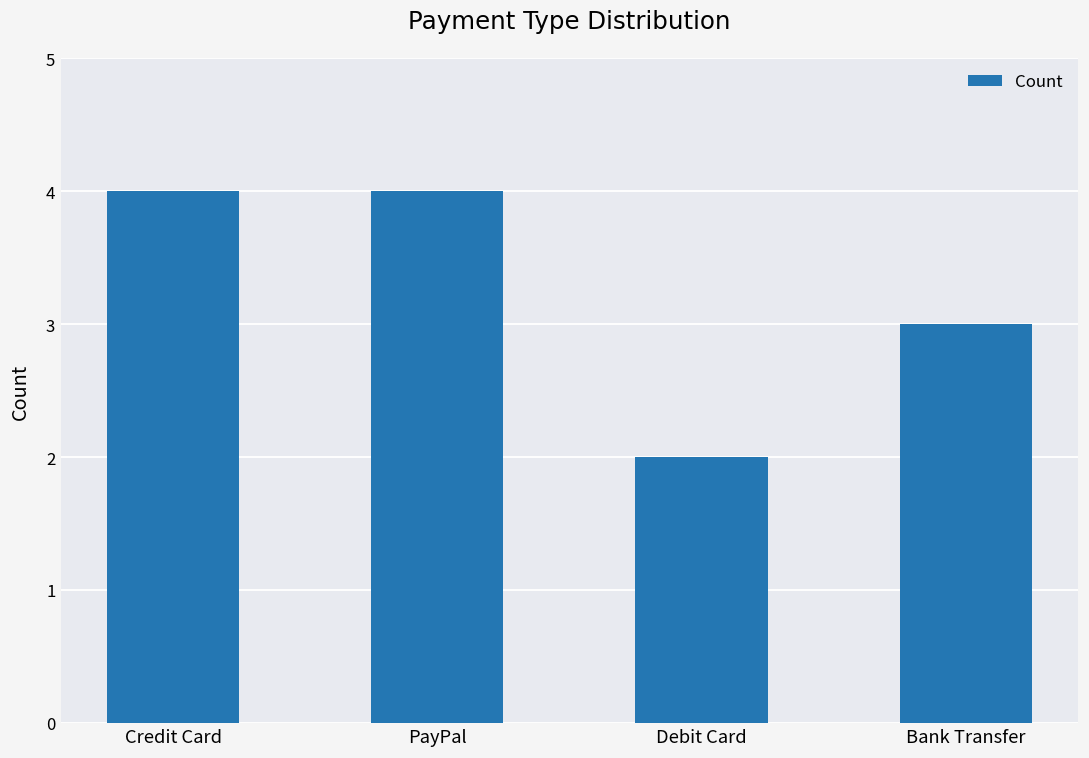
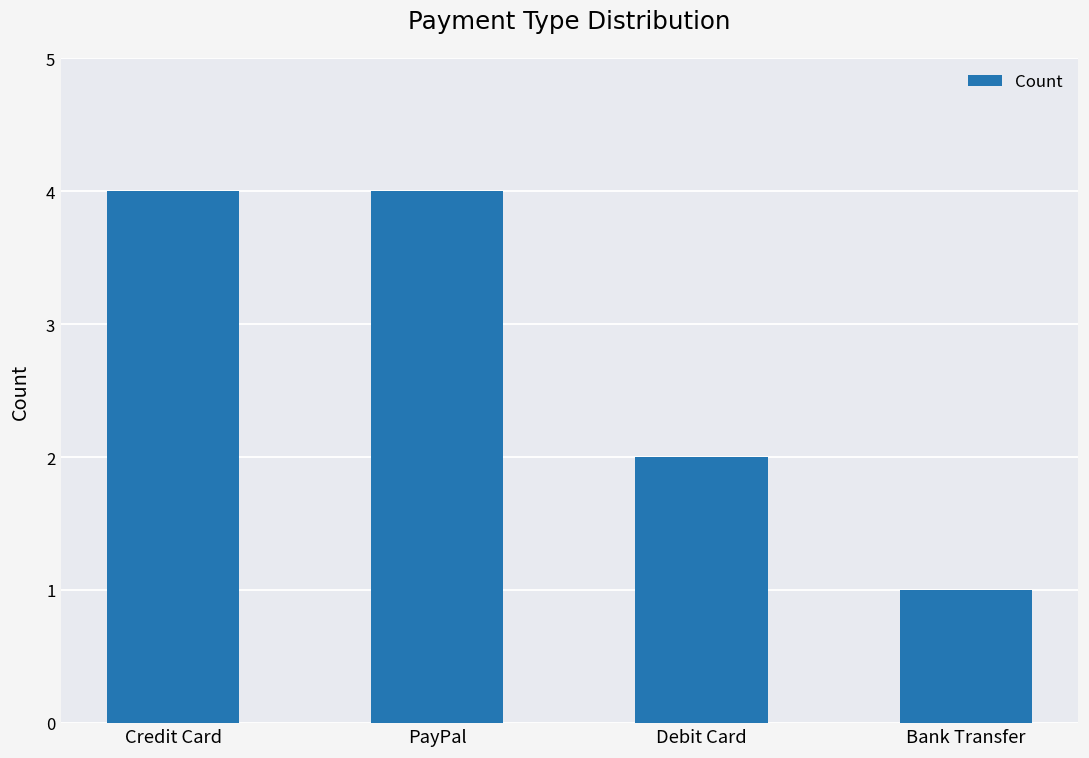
  {
    "Credit Card": 4,
    "PayPal": 4,
    "Debit Card": 2,
-   "Bank Transfer": 3
+   "Bank Transfer": 1
  }
